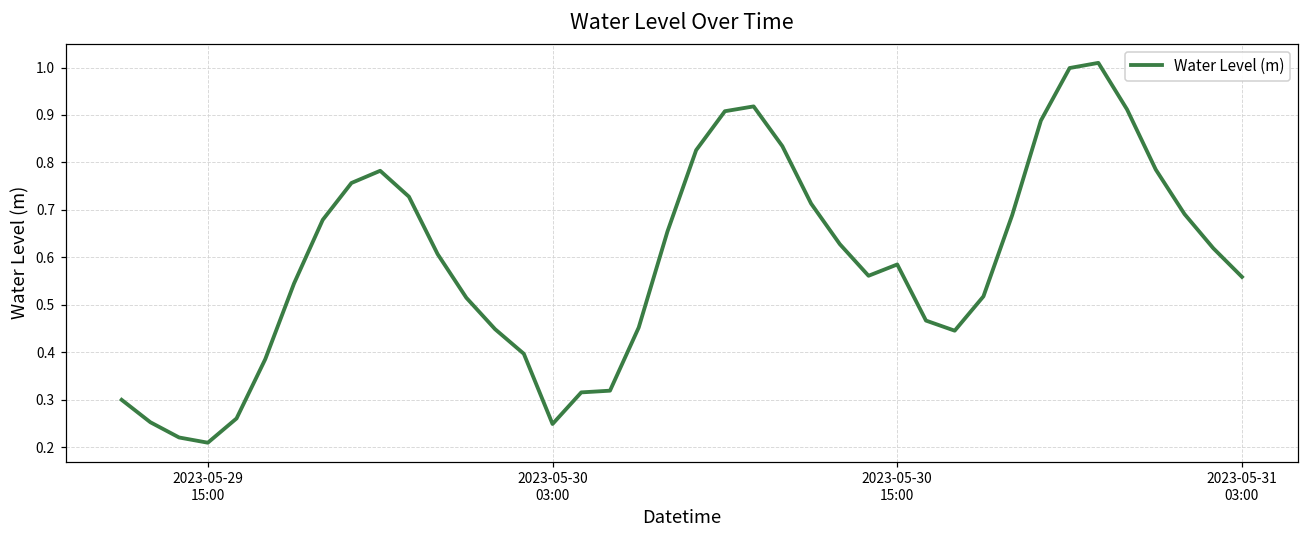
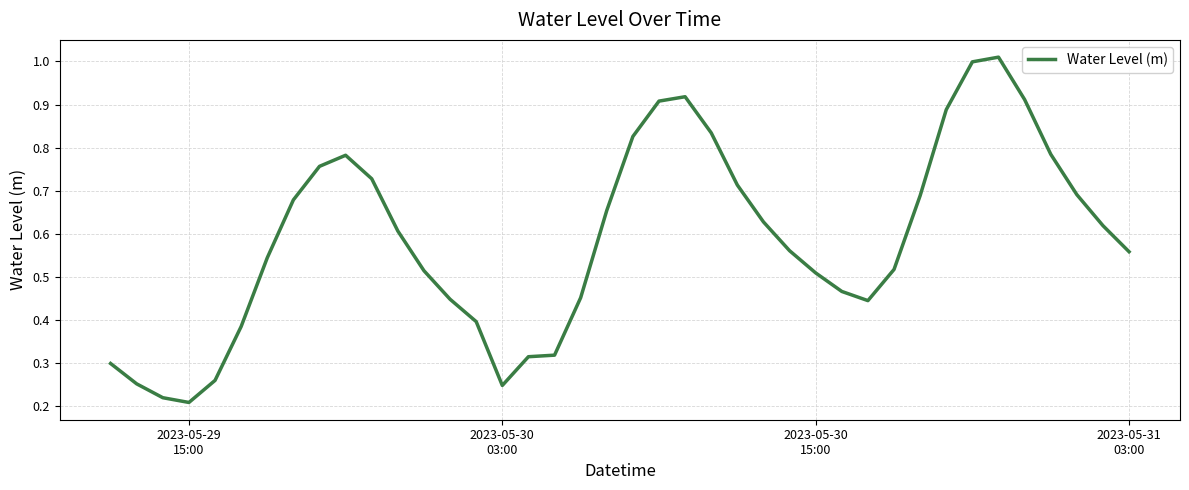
  {
    "2023-05-29 15:00": 0.21,
    "2023-05-30 03:00": 0.25,
-   "2023-05-30 15:00": 0.58,
+   "2023-05-30 15:00": 0.51,
    "2023-05-31 03:00": 0.56
  }
